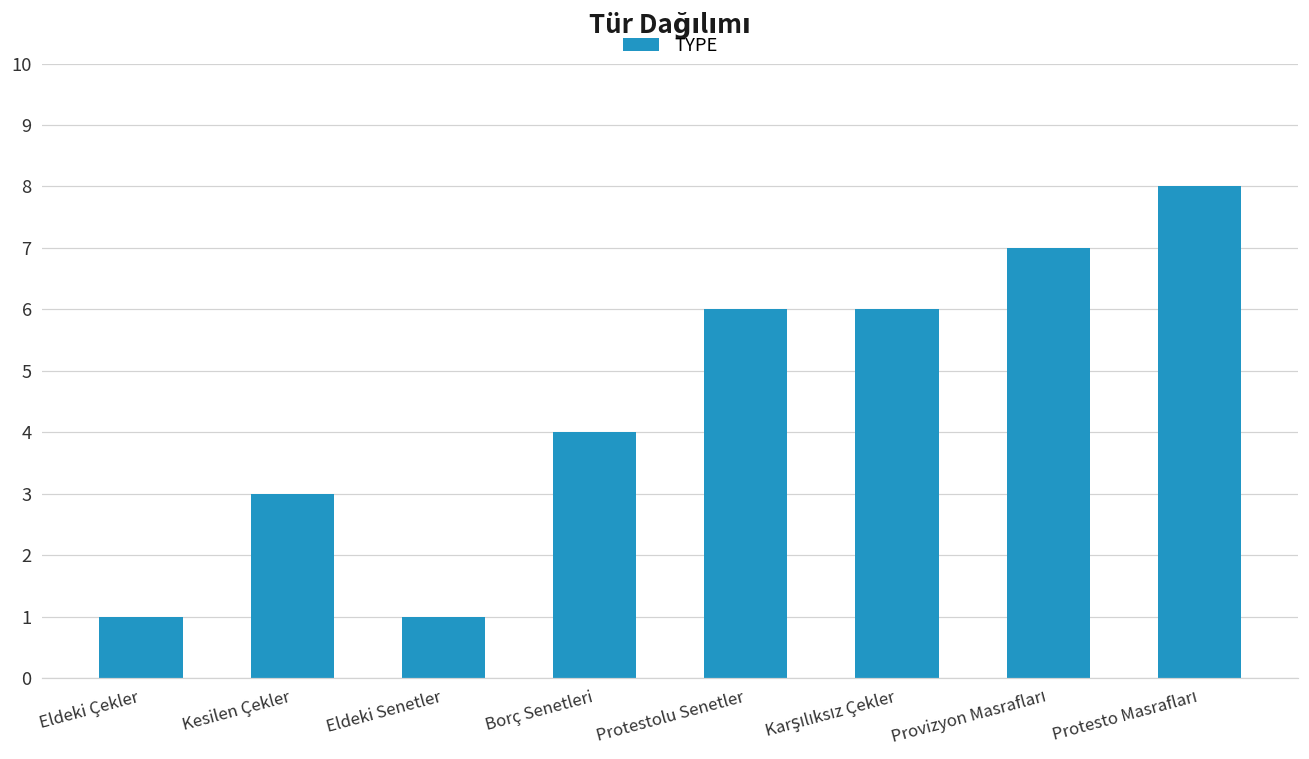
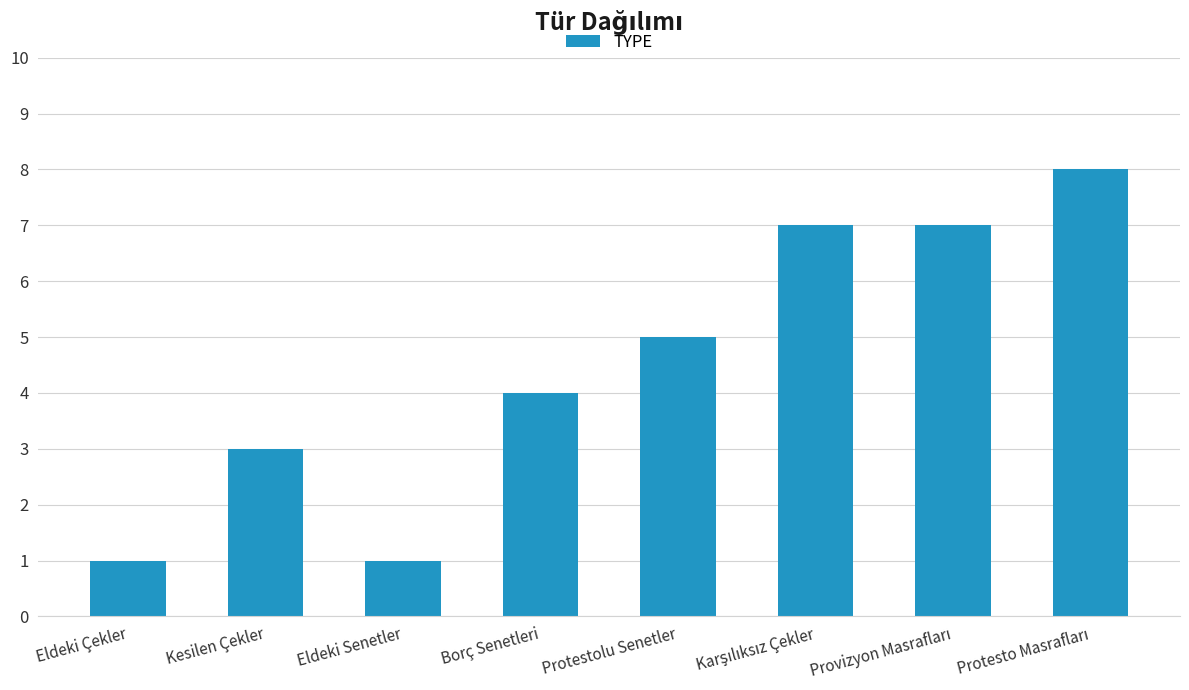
  {
    "Eldeki Çekler": 1,
    "Kesilen Çekler": 3,
    "Eldeki Senetler": 1,
    "Borç Senetleri": 4,
-   "Protestolu Senetler": 6,
-   "Karşılıksız Çekler": 6,
+   "Protestolu Senetler": 5,
+   "Karşılıksız Çekler": 7,
    "Provizyon Masrafları": 7,
    "Protesto Masrafları": 8
  }
